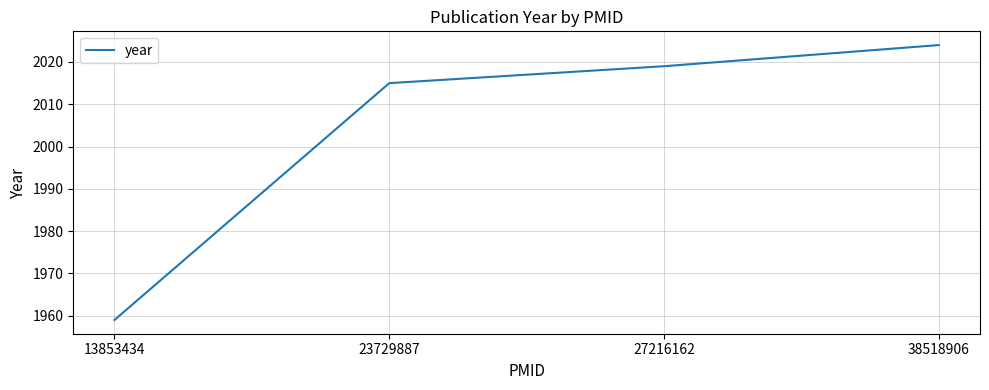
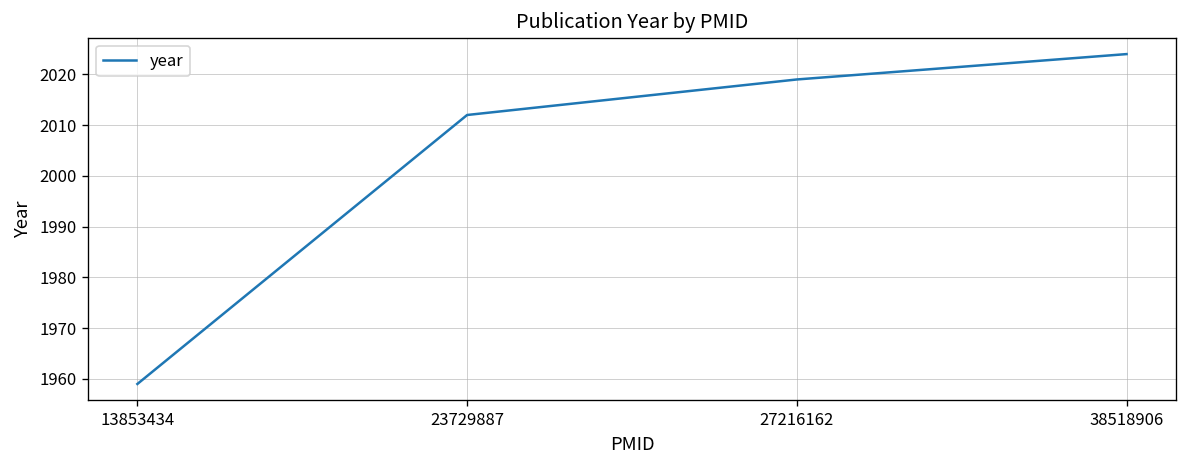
  {
    "13853434": 1959,
-   "23729887": 2015,
+   "23729887": 2012,
    "27216162": 2019,
    "38518906": 2024
  }
